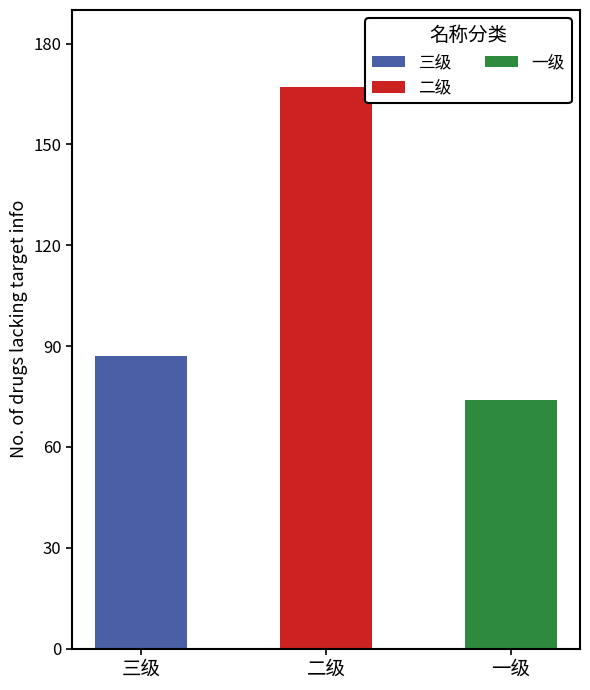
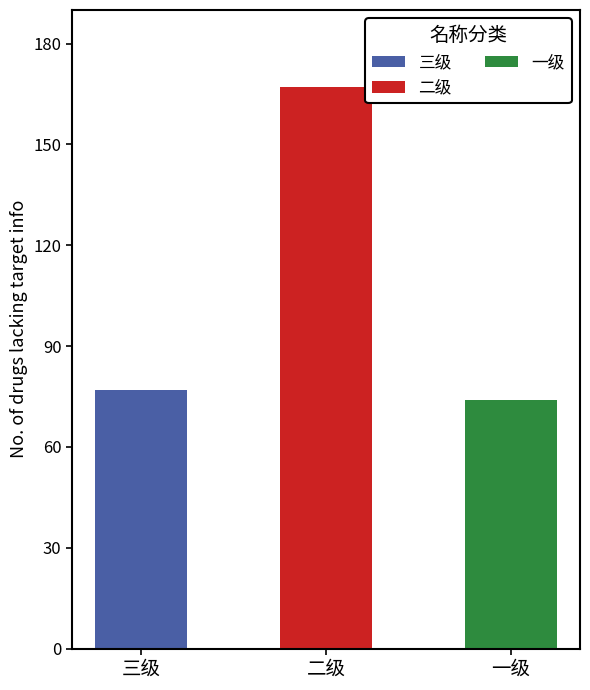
  {
-   "三级": 87,
+   "三级": 77,
    "二级": 167,
    "一级": 74
  }
